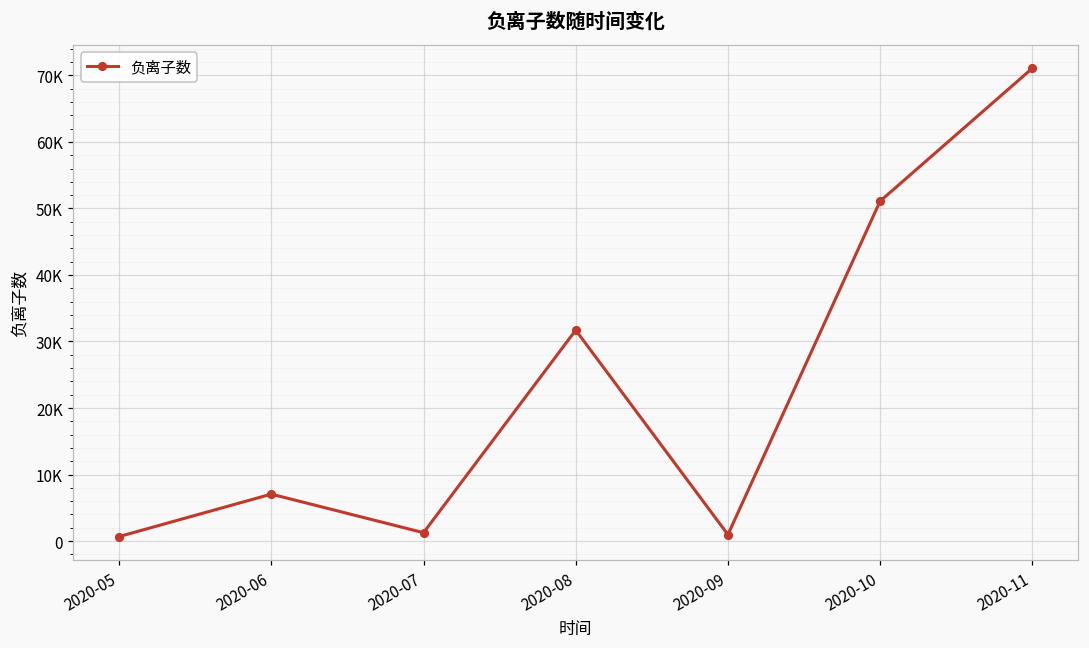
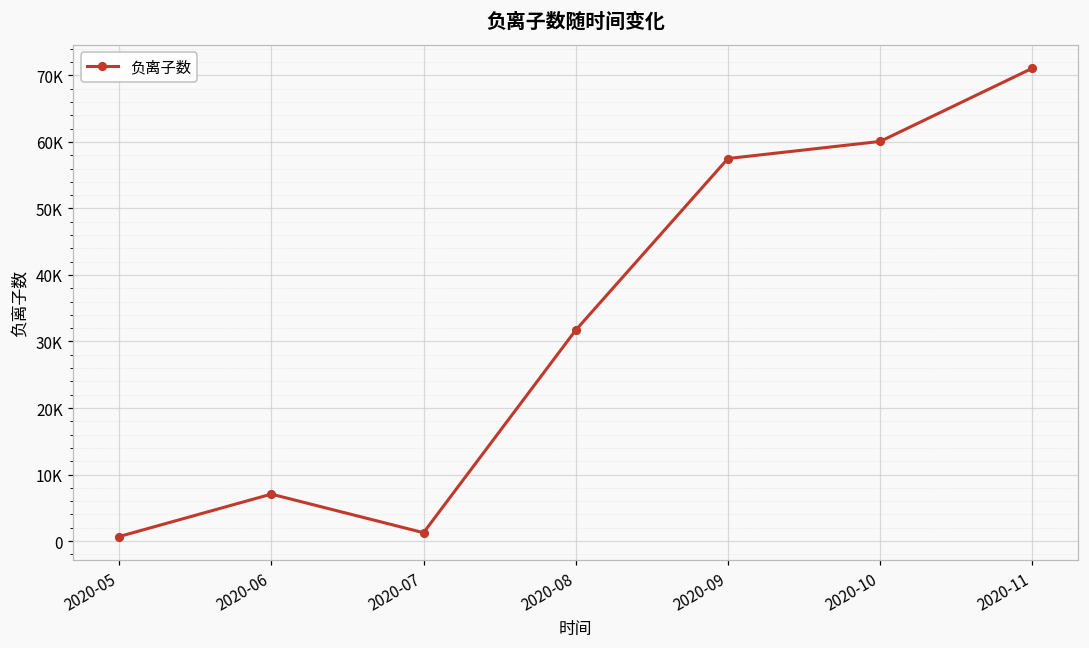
  {
    "2020-05": 1000,
    "2020-06": 7000,
    "2020-07": 1000,
    "2020-08": 32000,
-   "2020-09": 1000,
-   "2020-10": 51000,
+   "2020-09": 57000,
+   "2020-10": 60000,
    "2020-11": 71000
  }
